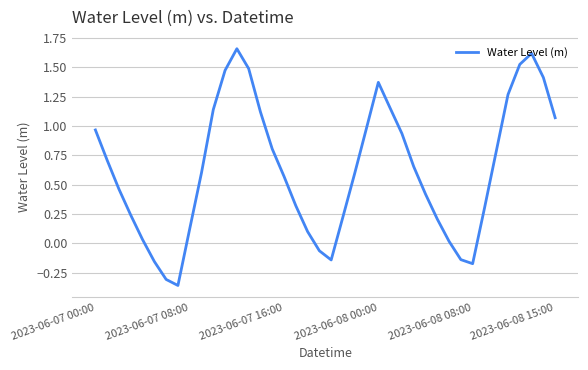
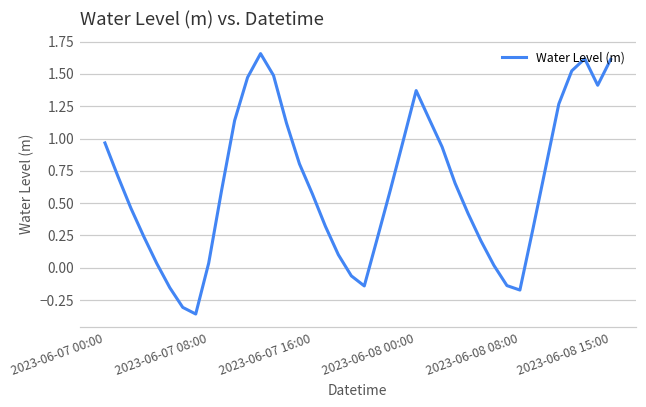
  {
    "2023-06-07 00:00": 0.97,
-   "2023-06-07 08:00": 0.12,
+   "2023-06-07 08:00": 0.04,
    "2023-06-07 16:00": 0.57,
    "2023-06-08 00:00": 1.37,
    "2023-06-08 08:00": -0.17,
-   "2023-06-08 15:00": 1.07
+   "2023-06-08 15:00": 1.61
  }
